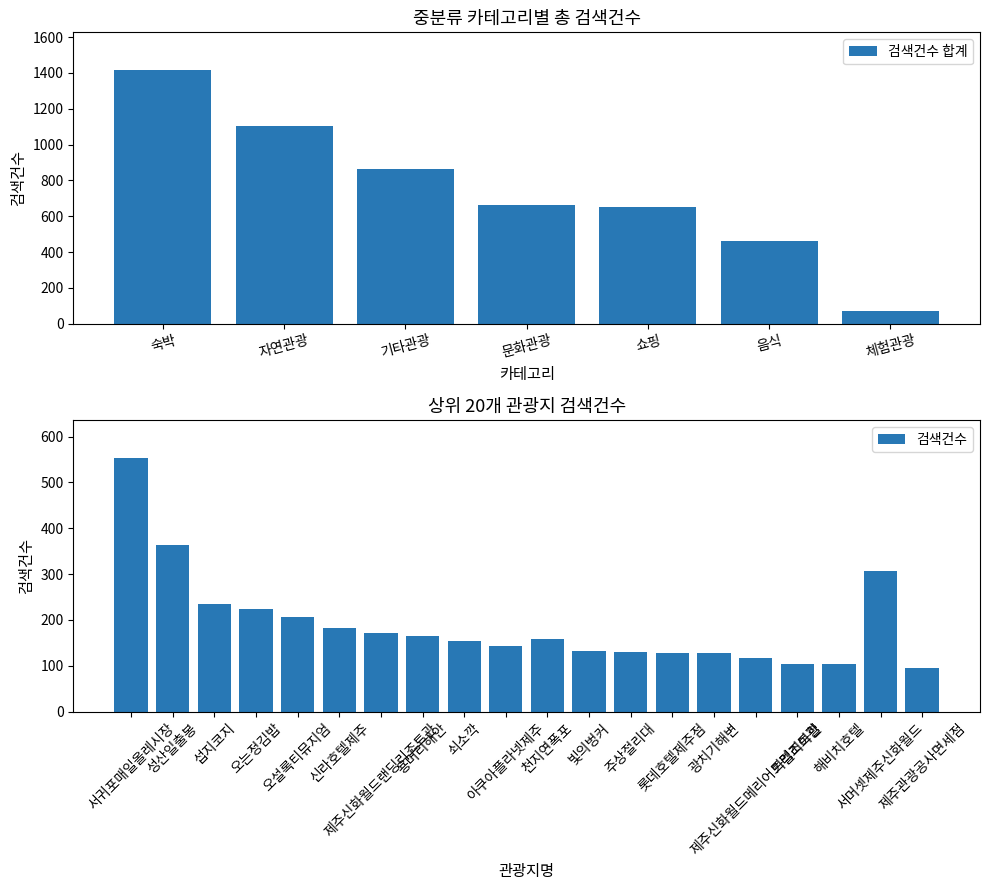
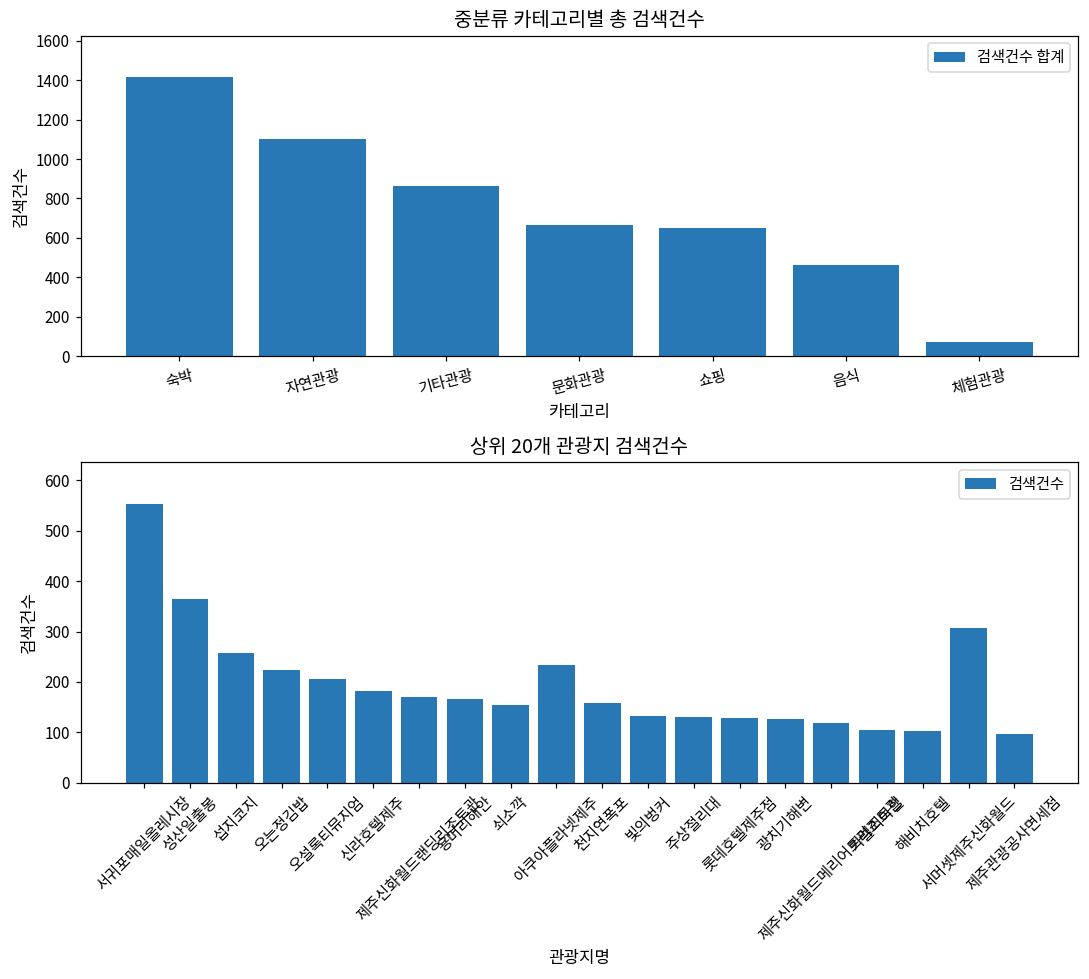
  {
    "중분류 카테고리별 총 검색건수": {
      "숙박": 1410,
      "자연관광": 1100,
      "기타관광": 860,
      "문화관광": 660,
      "쇼핑": 650,
      "음식": 460,
      "체험관광": 70
    },
    "상위 20개 관광지 검색건수": {
      "서귀포매일올레시장": 550,
      "성산일출봉": 360,
-     "섭지코지": 240,
+     "섭지코지": 260,
      "오는정김밥": 220,
      "오설록티뮤지엄": 210,
      "신라호텔제주": 180,
      "제주신화월드랜딩리조트관": 170,
      "용머리해안": 170,
      "쇠소깍": 160,
-     "아쿠아플라넷제주": 140,
+     "아쿠아플라넷제주": 230,
      "천지연폭포": 160,
      "빛의벙커": 130,
      "주상절리대": 130,
      "롯데호텔제주점": 130,
      "광치기해변": 130,
      "제주신화월드메리어트리조트관": 120,
      "카멜리아힐": 100,
      "해비치호텔": 100,
      "서머셋제주신화월드": 310,
      "제주관광공사면세점": 100
    }
  }
